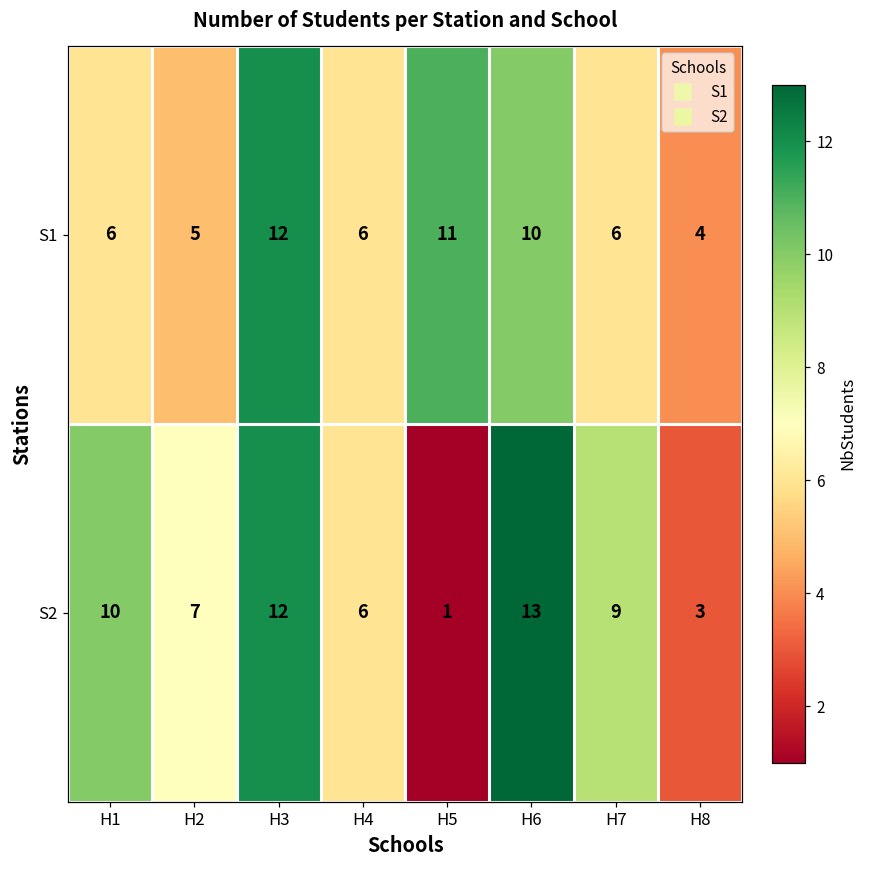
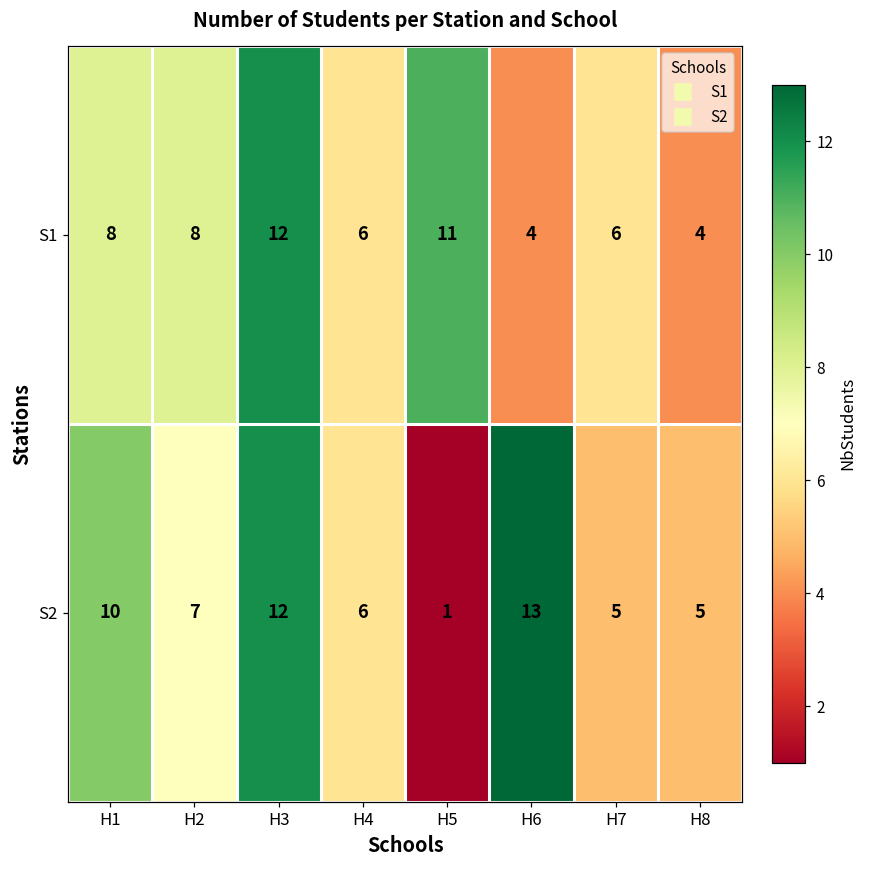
  {
    "S1": {
-     "H1": 6,
-     "H2": 5,
+     "H1": 8,
+     "H2": 8,
      "H3": 12,
      "H4": 6,
      "H5": 11,
-     "H6": 10,
+     "H6": 4,
      "H7": 6,
      "H8": 4
    },
    "S2": {
      "H1": 10,
      "H2": 7,
      "H3": 12,
      "H4": 6,
      "H5": 1,
      "H6": 13,
-     "H7": 9,
-     "H8": 3
+     "H7": 5,
+     "H8": 5
    }
  }
